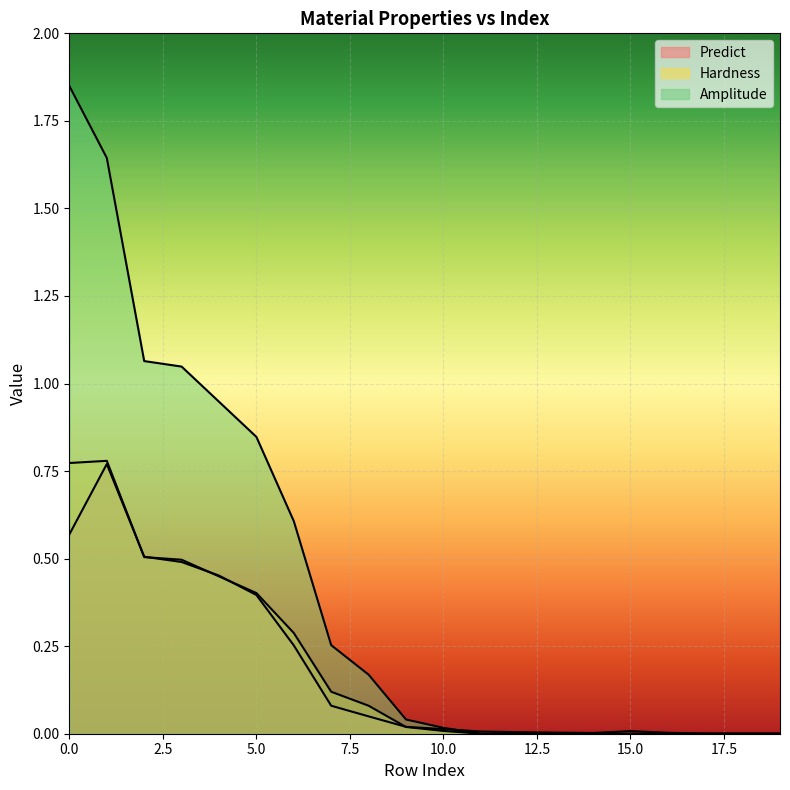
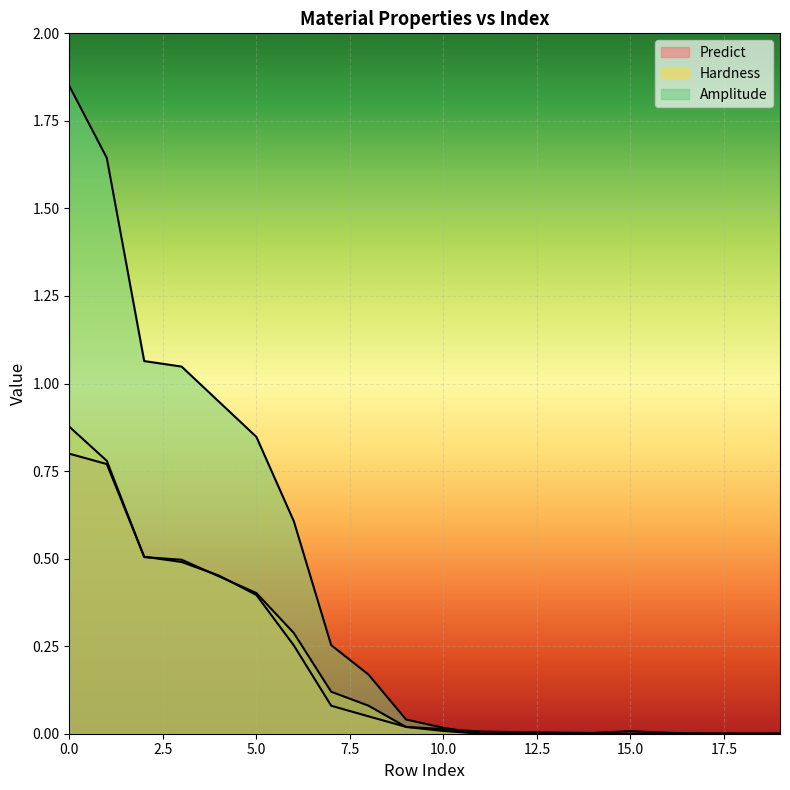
  {
    "Predict": {
-     "0.0": 0.57,
+     "0.0": 0.80,
      "15.0": 0.01
    },
    "Hardness": {
-     "0.0": 0.77
+     "0.0": 0.88
    },
    "Amplitude": {
      "0.0": 1.85,
      "5.0": 0.85
    }
  }
